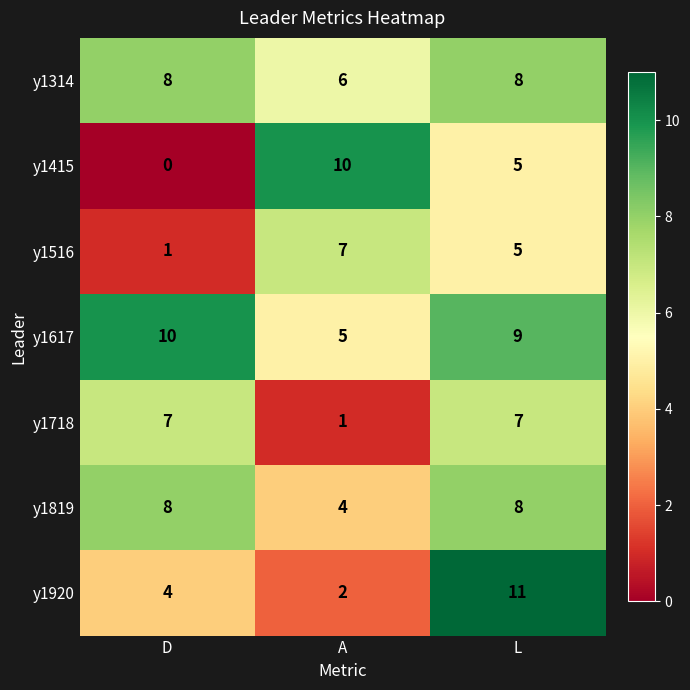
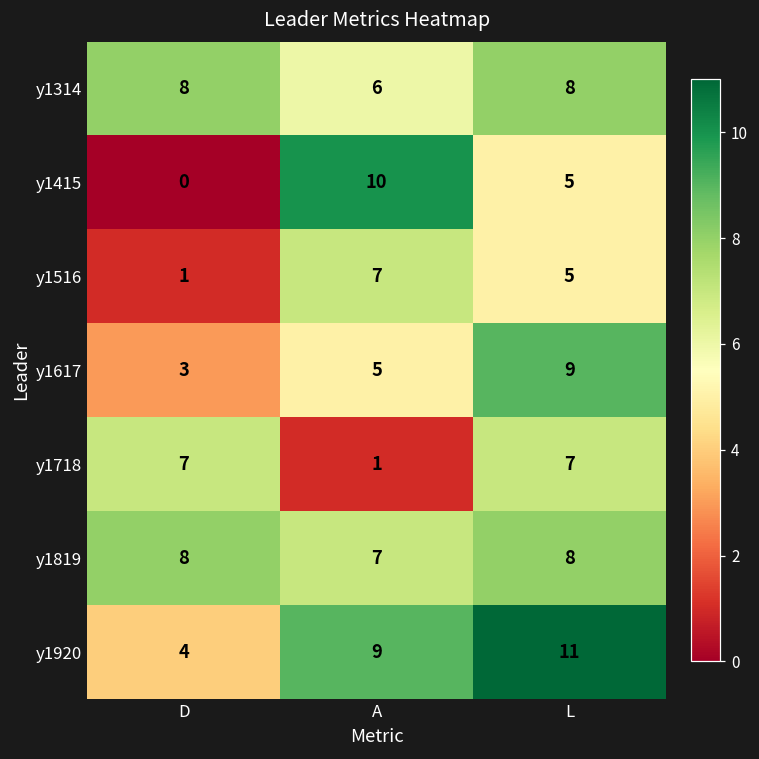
  {
    "y1314": {
      "D": 8,
      "A": 6,
      "L": 8
    },
    "y1415": {
      "D": 0,
      "A": 10,
      "L": 5
    },
    "y1516": {
      "D": 1,
      "A": 7,
      "L": 5
    },
    "y1617": {
-     "D": 10,
+     "D": 3,
      "A": 5,
      "L": 9
    },
    "y1718": {
      "D": 7,
      "A": 1,
      "L": 7
    },
    "y1819": {
      "D": 8,
-     "A": 4,
+     "A": 7,
      "L": 8
    },
    "y1920": {
      "D": 4,
-     "A": 2,
+     "A": 9,
      "L": 11
    }
  }
